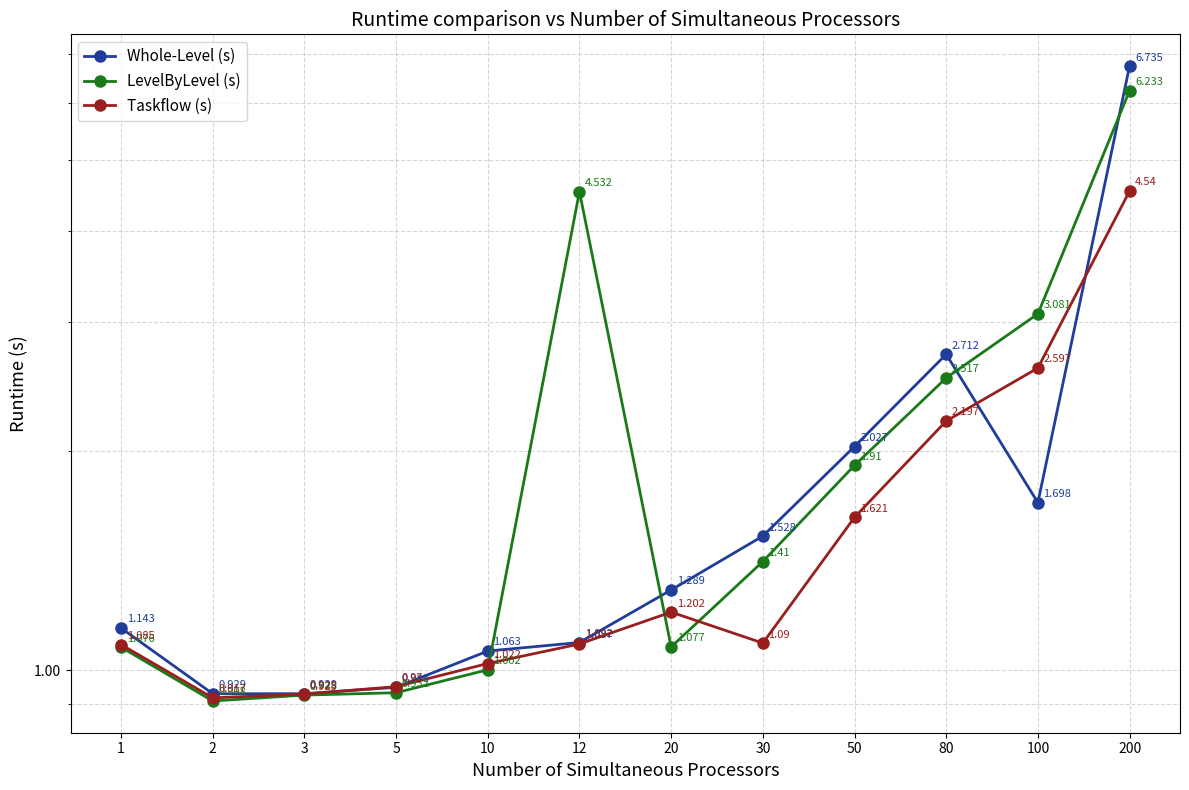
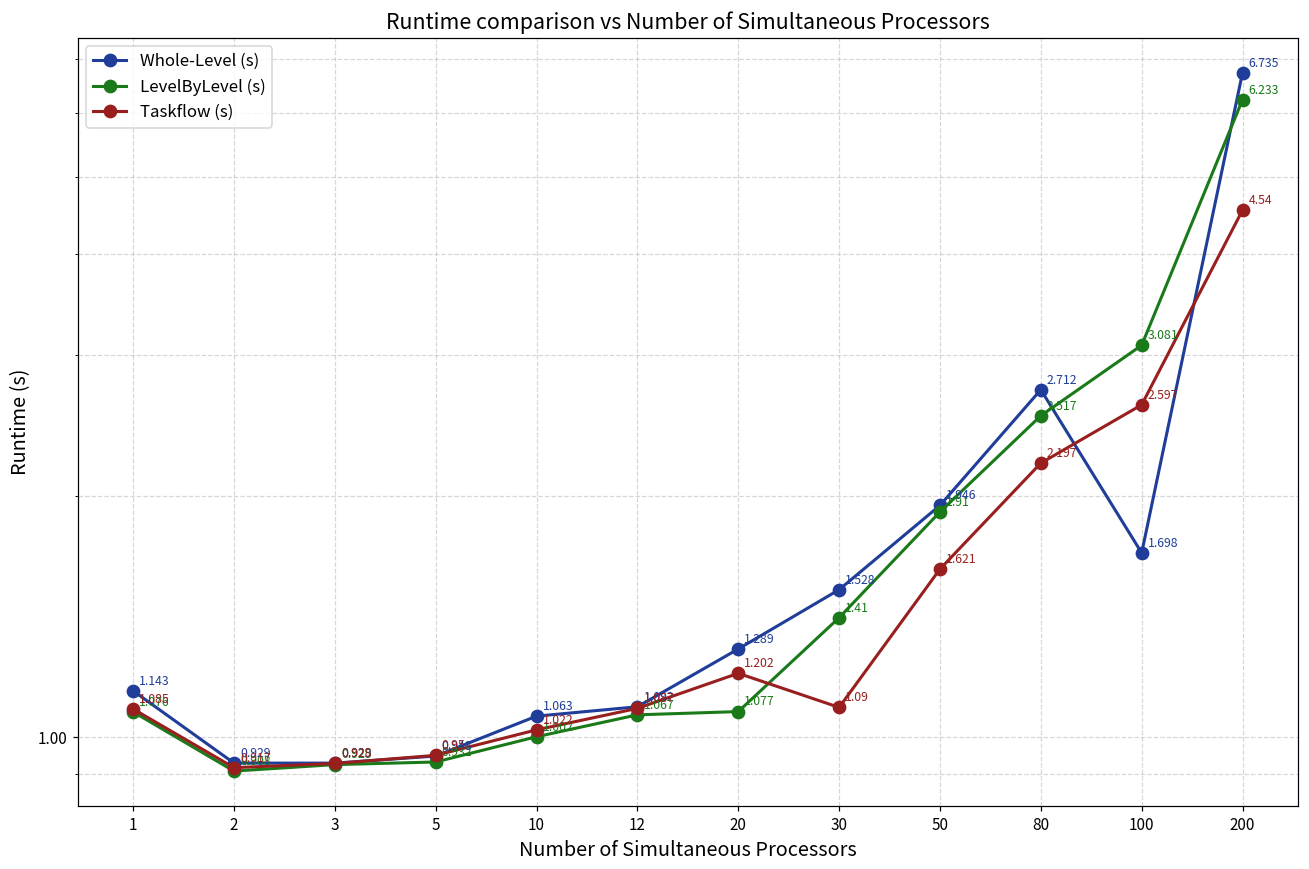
  {
    "Whole-Level (s)": {
      "1": 1.143,
      "10": 1.063,
      "20": 1.289,
      "30": 1.528,
-     "50": 2.027,
+     "50": 1.946,
      "80": 2.712,
      "100": 1.698,
      "200": 6.735
    },
    "LevelByLevel (s)": {
-     "12": 4.532,
+     "12": 1.067,
      "20": 1.077,
      "30": 1.41,
      "50": 1.91,
      "80": 2.517,
      "100": 3.081,
      "200": 6.233
    },
    "Taskflow (s)": {
      "20": 1.202,
      "30": 1.09,
      "50": 1.621,
      "80": 2.197,
      "100": 2.597,
      "200": 4.54
    }
  }
